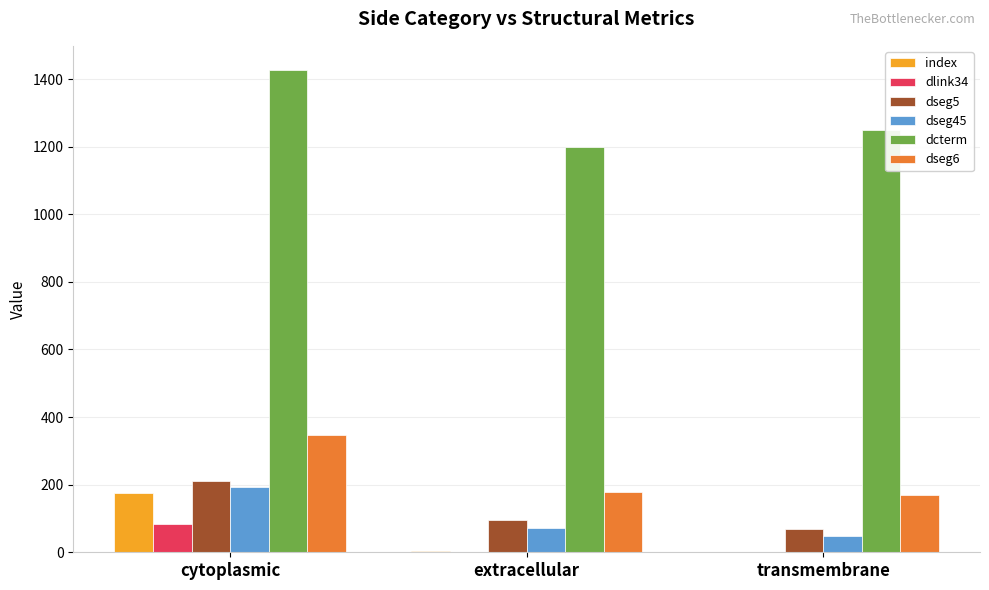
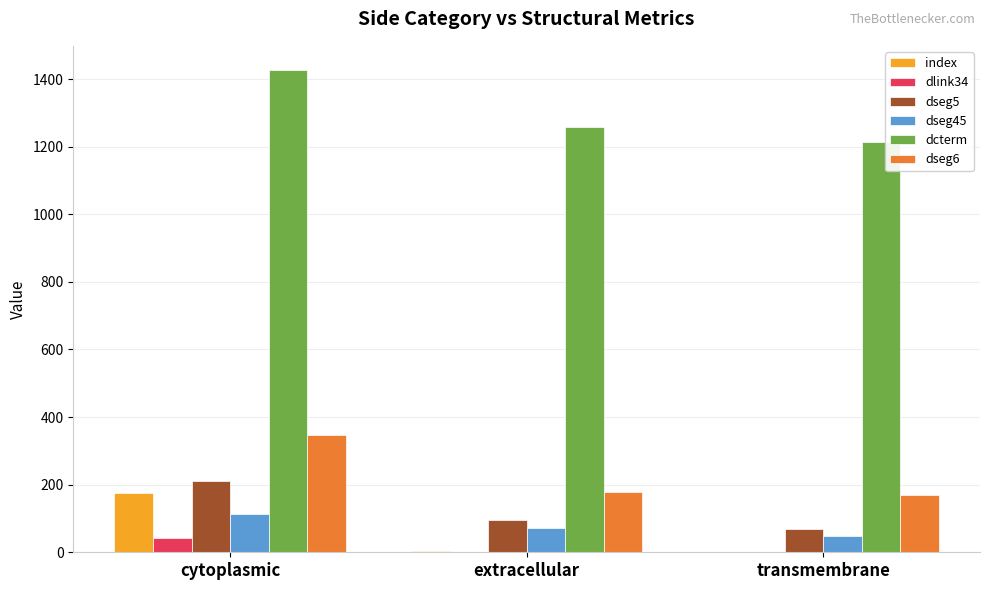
  {
    "dlink34": {
-     "cytoplasmic": 80,
+     "cytoplasmic": 40,
      "transmembrane": 0
    },
    "dseg5": {
      "cytoplasmic": 210,
      "extracellular": 100,
      "transmembrane": 70
    },
    "dseg45": {
-     "cytoplasmic": 190,
+     "cytoplasmic": 110,
      "extracellular": 70,
      "transmembrane": 50
    },
    "dcterm": {
      "cytoplasmic": 1430,
-     "extracellular": 1200,
-     "transmembrane": 1250
+     "extracellular": 1260,
+     "transmembrane": 1210
    }
  }
